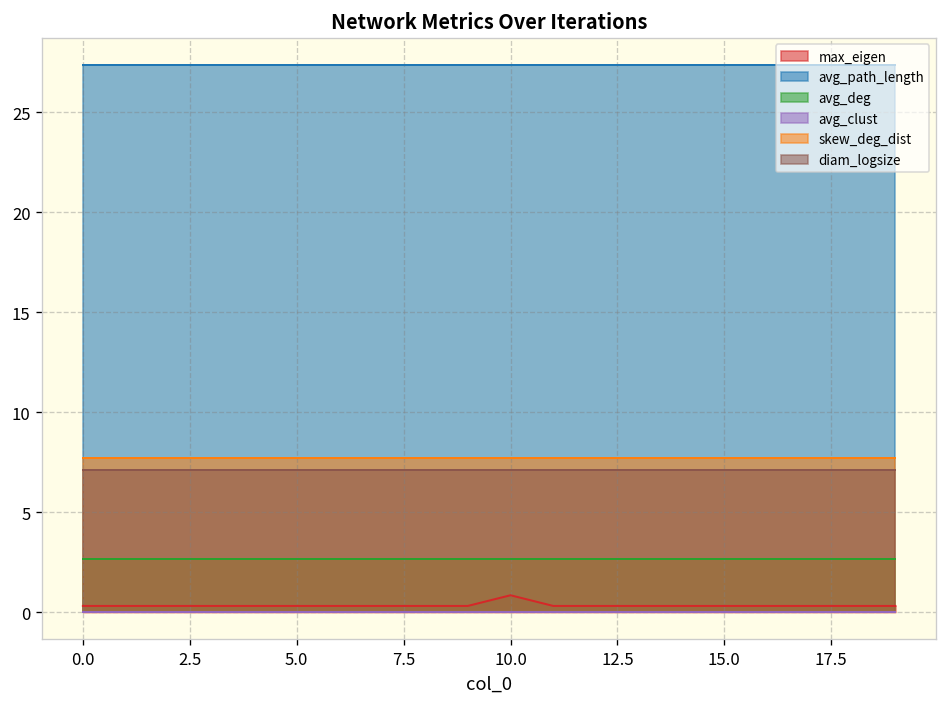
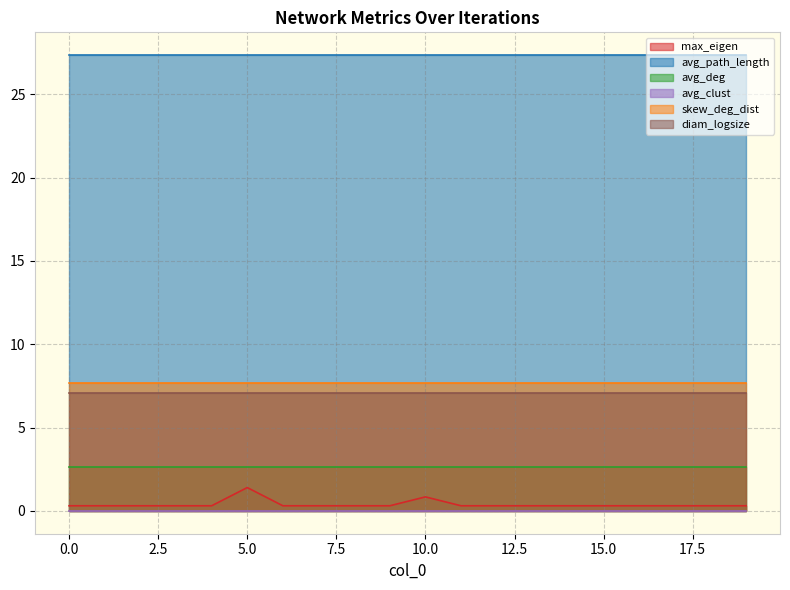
  {
    "max_eigen": {
      "0.0": 0.3,
-     "5.0": 0.3,
+     "5.0": 1.4,
      "10.0": 0.8,
      "15.0": 0.3
    },
    "avg_path_length": {
      "0.0": 27.4,
      "5.0": 27.4,
      "10.0": 27.4,
      "15.0": 27.4
    },
    "avg_deg": {
      "0.0": 2.7,
      "5.0": 2.7,
      "10.0": 2.7,
      "15.0": 2.7
    },
    "avg_clust": {
      "0.0": 0.0,
      "5.0": 0.0,
      "10.0": 0.0,
      "15.0": 0.0
    },
    "skew_deg_dist": {
      "0.0": 7.7,
      "5.0": 7.7,
      "10.0": 7.7,
      "15.0": 7.7
    },
    "diam_logsize": {
      "0.0": 7.1,
      "5.0": 7.1,
      "10.0": 7.1,
      "15.0": 7.1
    }
  }
